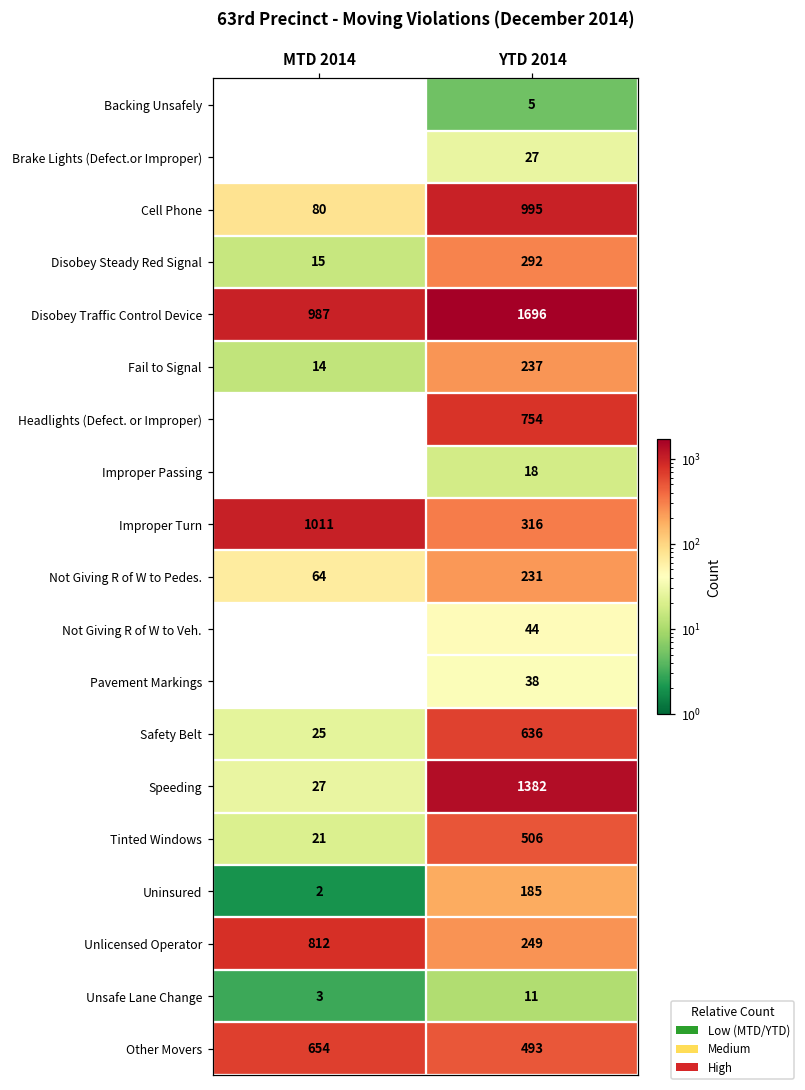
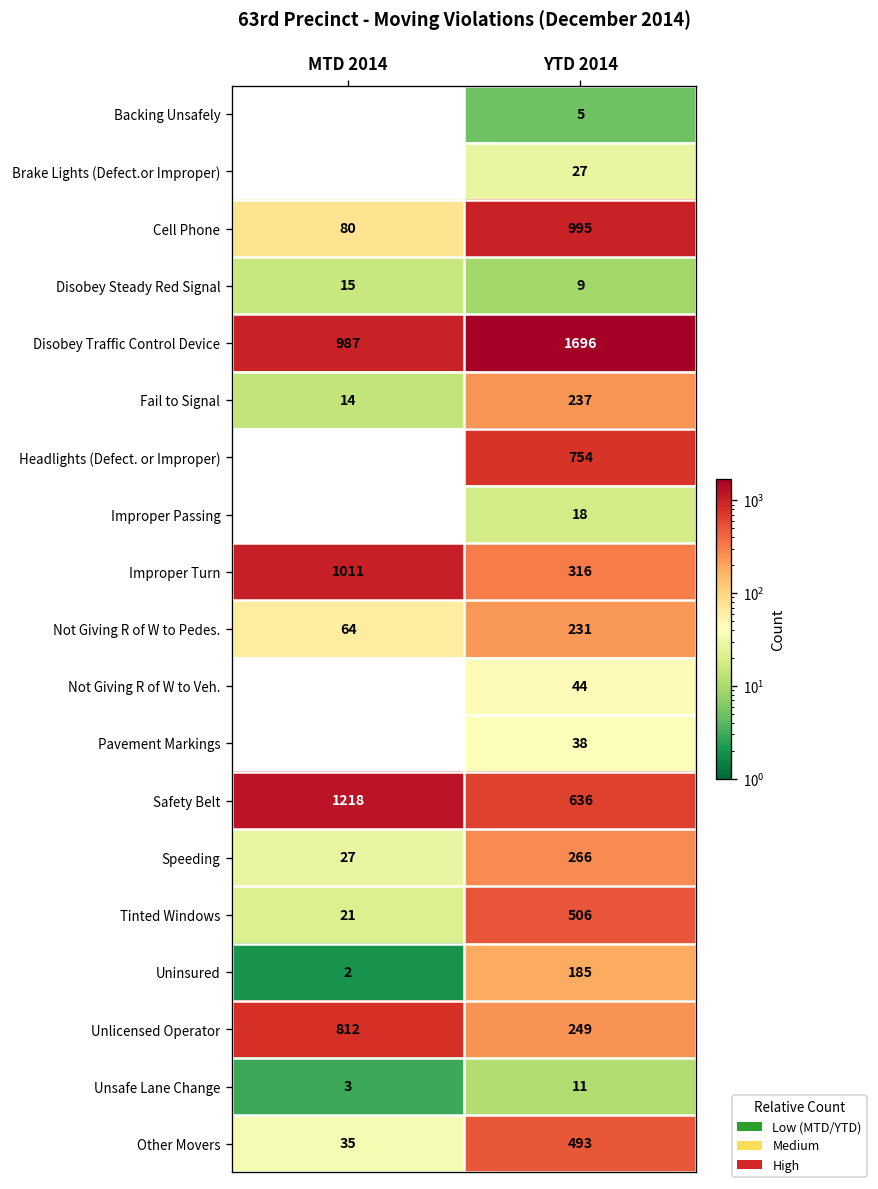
  {
    "Backing Unsafely": {
      "YTD 2014": 5
    },
    "Brake Lights (Defect.or Improper)": {
      "YTD 2014": 27
    },
    "Cell Phone": {
      "MTD 2014": 80,
      "YTD 2014": 995
    },
    "Disobey Steady Red Signal": {
      "MTD 2014": 15,
-     "YTD 2014": 292
+     "YTD 2014": 9
    },
    "Disobey Traffic Control Device": {
      "MTD 2014": 987,
      "YTD 2014": 1696
    },
    "Fail to Signal": {
      "MTD 2014": 14,
      "YTD 2014": 237
    },
    "Headlights (Defect. or Improper)": {
      "YTD 2014": 754
    },
    "Improper Passing": {
      "YTD 2014": 18
    },
    "Improper Turn": {
      "MTD 2014": 1011,
      "YTD 2014": 316
    },
    "Not Giving R of W to Pedes.": {
      "MTD 2014": 64,
      "YTD 2014": 231
    },
    "Not Giving R of W to Veh.": {
      "YTD 2014": 44
    },
    "Pavement Markings": {
      "YTD 2014": 38
    },
    "Safety Belt": {
-     "MTD 2014": 25,
+     "MTD 2014": 1218,
      "YTD 2014": 636
    },
    "Speeding": {
      "MTD 2014": 27,
-     "YTD 2014": 1382
+     "YTD 2014": 266
    },
    "Tinted Windows": {
      "MTD 2014": 21,
      "YTD 2014": 506
    },
    "Uninsured": {
      "MTD 2014": 2,
      "YTD 2014": 185
    },
    "Unlicensed Operator": {
      "MTD 2014": 812,
      "YTD 2014": 249
    },
    "Unsafe Lane Change": {
      "MTD 2014": 3,
      "YTD 2014": 11
    },
    "Other Movers": {
-     "MTD 2014": 654,
+     "MTD 2014": 35,
      "YTD 2014": 493
    }
  }
